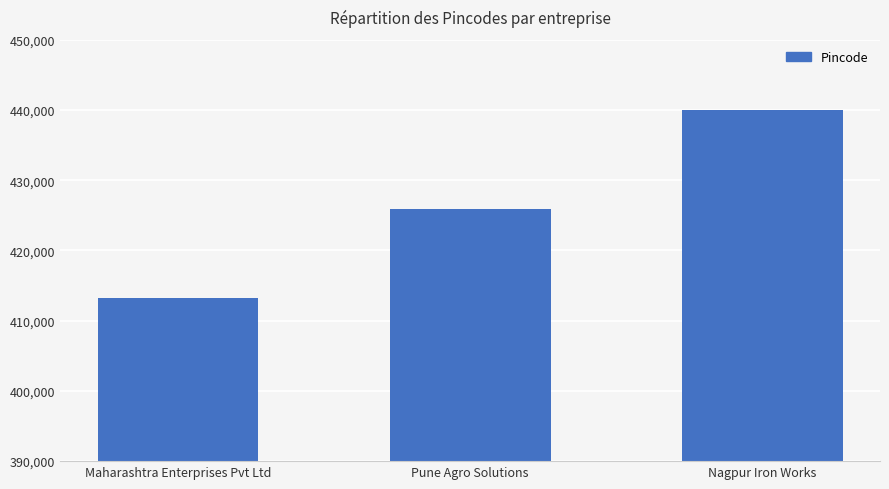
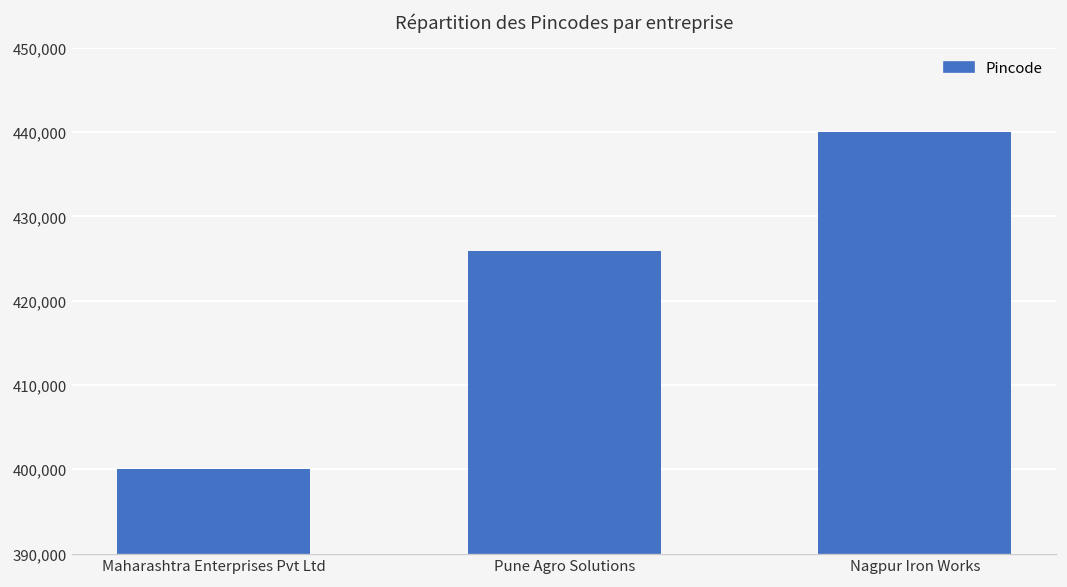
  {
-   "Maharashtra Enterprises Pvt Ltd": "413,000",
+   "Maharashtra Enterprises Pvt Ltd": "400,000",
    "Pune Agro Solutions": "426,000",
    "Nagpur Iron Works": "440,000"
  }
